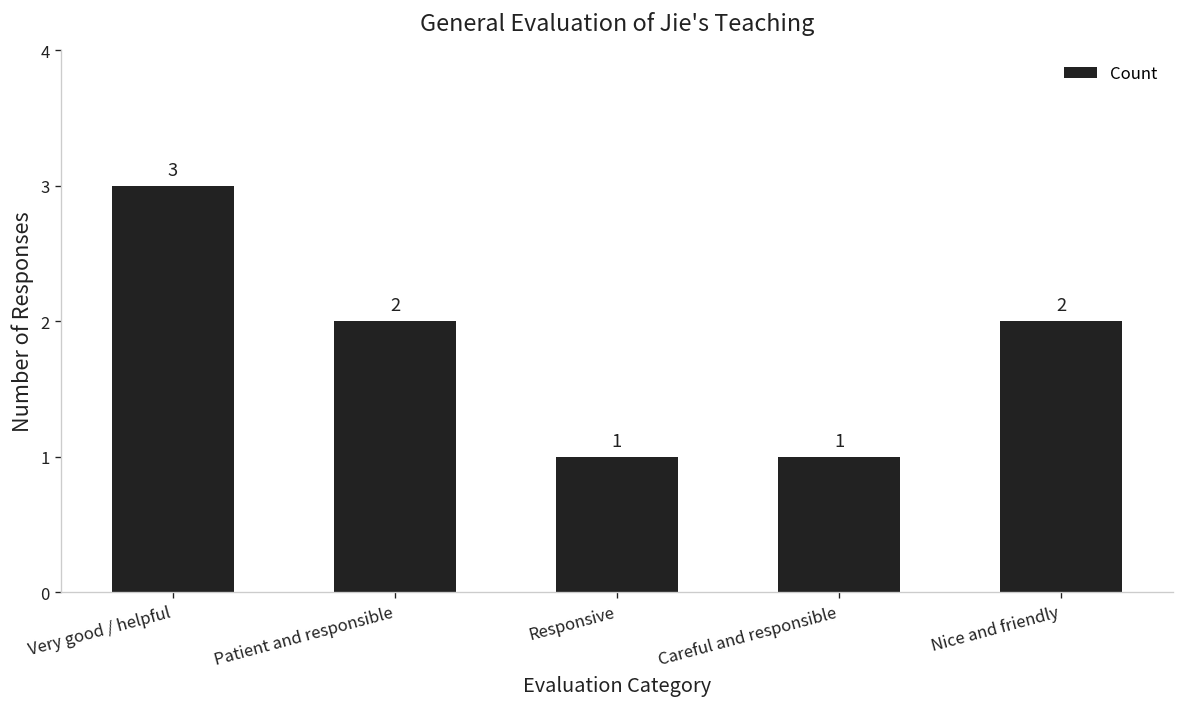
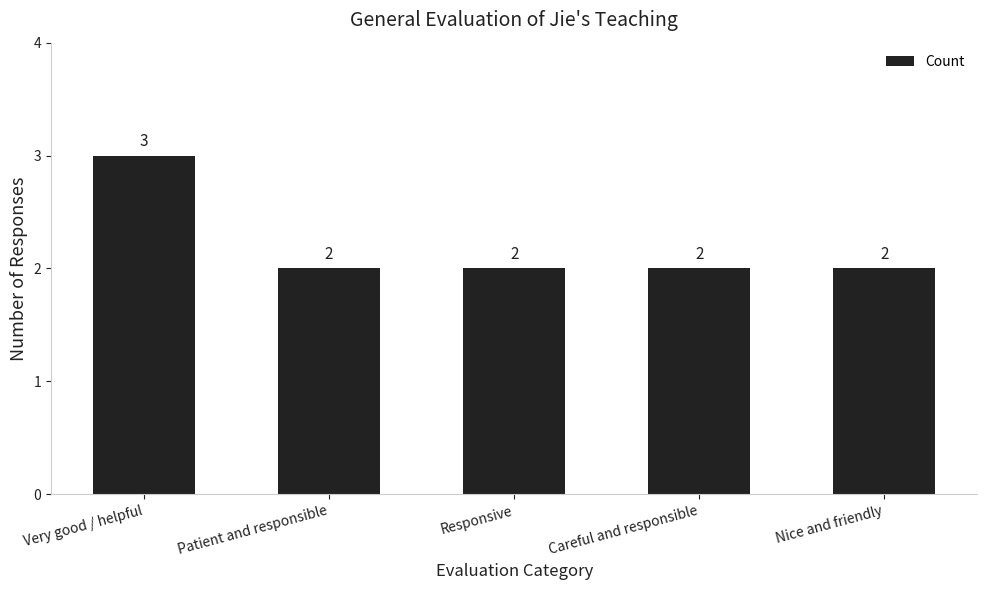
  {
    "Very good / helpful": 3,
    "Patient and responsible": 2,
-   "Responsive": 1,
-   "Careful and responsible": 1,
+   "Responsive": 2,
+   "Careful and responsible": 2,
    "Nice and friendly": 2
  }
